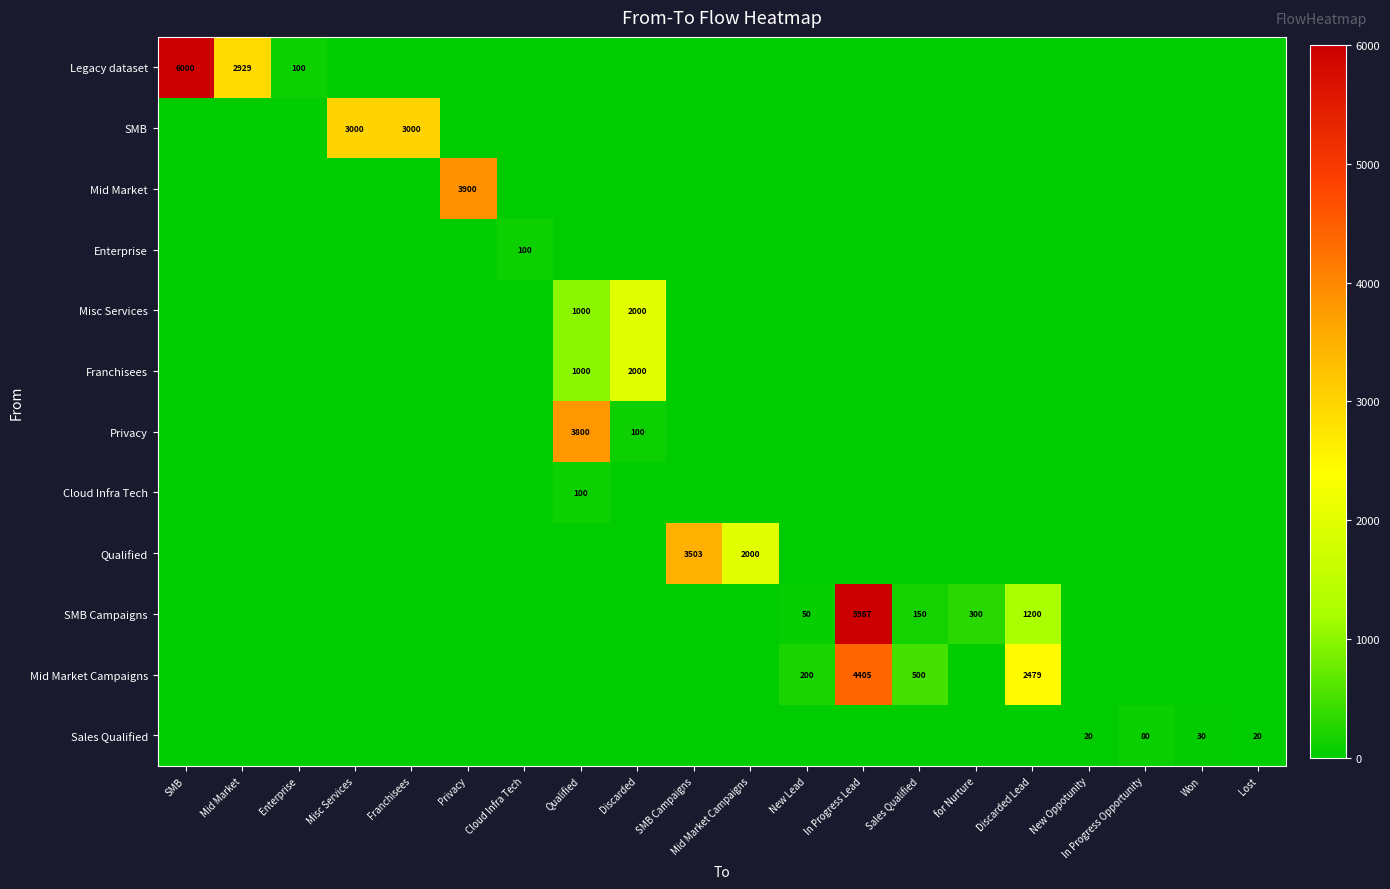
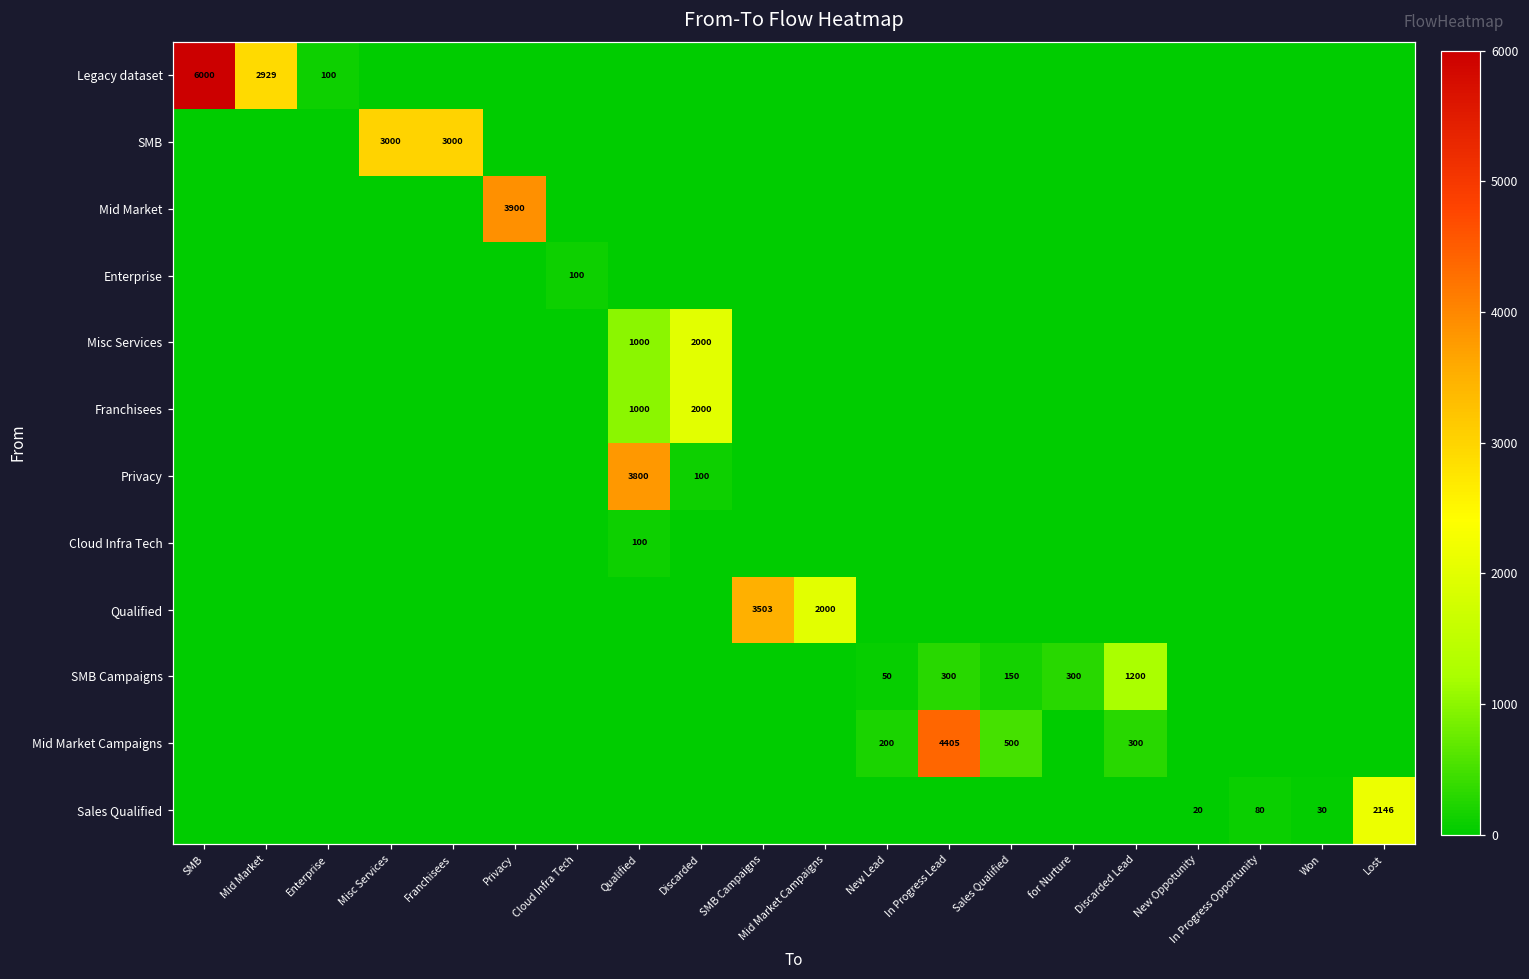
  {
    "Legacy dataset": {
      "SMB": 6000,
      "Mid Market": 2929,
      "Enterprise": 100
    },
    "SMB": {
      "Misc Services": 3000,
      "Franchisees": 3000
    },
    "Mid Market": {
      "Privacy": 3900
    },
    "Enterprise": {
      "Cloud Infra Tech": 100
    },
    "Misc Services": {
      "Qualified": 1000,
      "Discarded": 2000
    },
    "Franchisees": {
      "Qualified": 1000,
      "Discarded": 2000
    },
    "Privacy": {
      "Qualified": 3800,
      "Discarded": 100
    },
    "Cloud Infra Tech": {
      "Qualified": 100
    },
    "Qualified": {
      "SMB Campaigns": 3503,
      "Mid Market Campaigns": 2000
    },
    "SMB Campaigns": {
      "New Lead": 50,
-     "In Progress Lead": 5987,
+     "In Progress Lead": 300,
      "Sales Qualified": 150,
      "for Nurture": 300,
      "Discarded Lead": 1200
    },
    "Mid Market Campaigns": {
      "New Lead": 200,
      "In Progress Lead": 4405,
      "Sales Qualified": 500,
-     "Discarded Lead": 2479
+     "Discarded Lead": 300
    },
    "Sales Qualified": {
      "New Oppotunity": 20,
      "In Progress Opportunity": 80,
      "Won": 30,
-     "Lost": 20
+     "Lost": 2146
    }
  }
